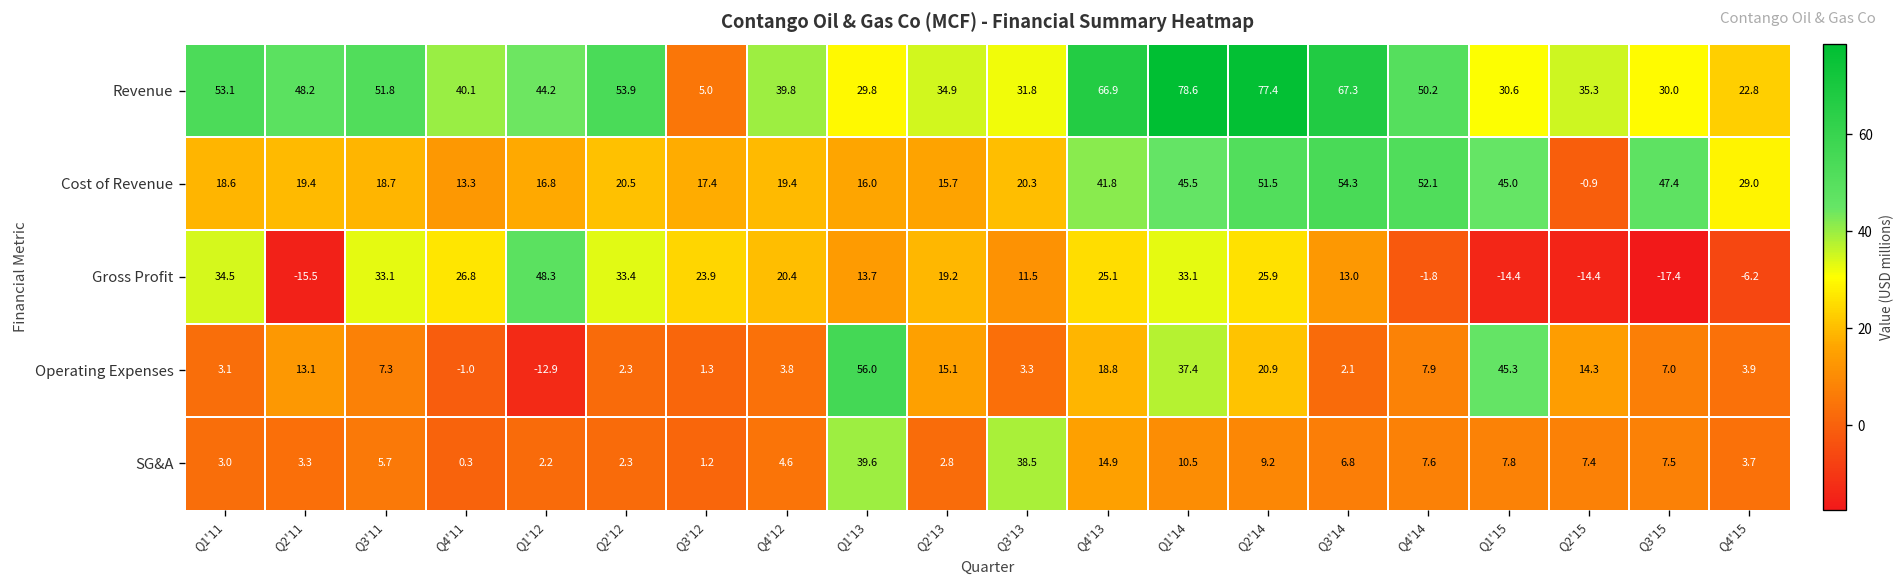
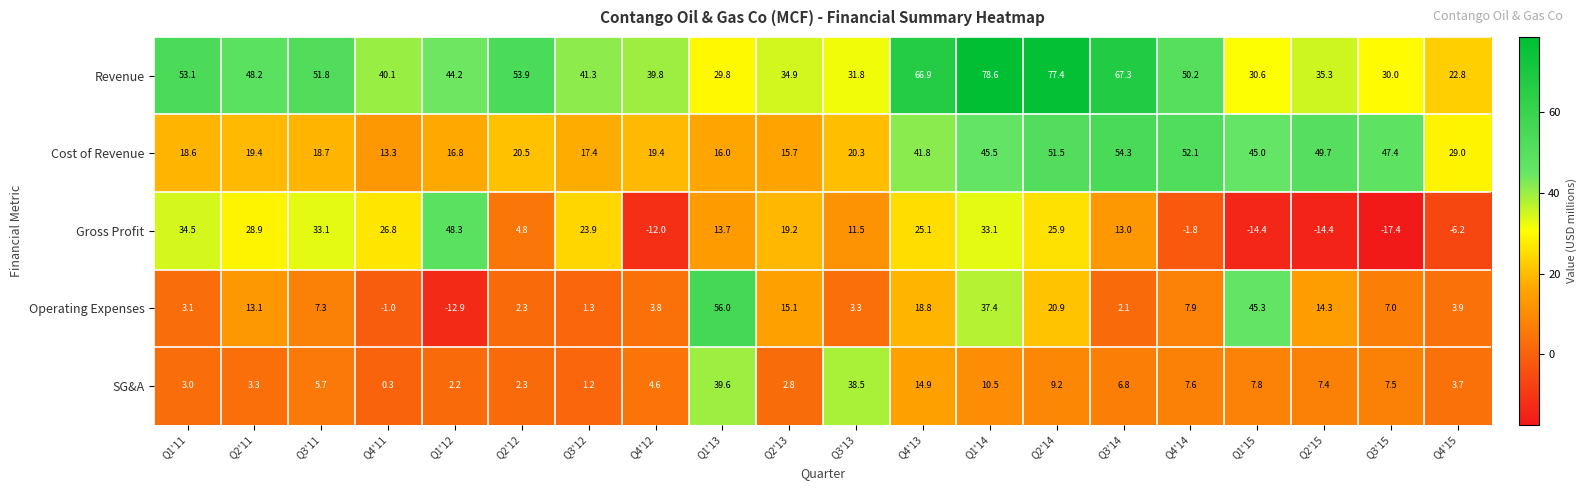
  {
    "Revenue": {
      "Q1'11": 53.1,
      "Q2'11": 48.2,
      "Q3'11": 51.8,
      "Q4'11": 40.1,
      "Q1'12": 44.2,
      "Q2'12": 53.9,
-     "Q3'12": 5.0,
+     "Q3'12": 41.3,
      "Q4'12": 39.8,
      "Q1'13": 29.8,
      "Q2'13": 34.9,
      "Q3'13": 31.8,
      "Q4'13": 66.9,
      "Q1'14": 78.6,
      "Q2'14": 77.4,
      "Q3'14": 67.3,
      "Q4'14": 50.2,
      "Q1'15": 30.6,
      "Q2'15": 35.3,
      "Q3'15": 30.0,
      "Q4'15": 22.8
    },
    "Cost of Revenue": {
      "Q1'11": 18.6,
      "Q2'11": 19.4,
      "Q3'11": 18.7,
      "Q4'11": 13.3,
      "Q1'12": 16.8,
      "Q2'12": 20.5,
      "Q3'12": 17.4,
      "Q4'12": 19.4,
      "Q1'13": 16.0,
      "Q2'13": 15.7,
      "Q3'13": 20.3,
      "Q4'13": 41.8,
      "Q1'14": 45.5,
      "Q2'14": 51.5,
      "Q3'14": 54.3,
      "Q4'14": 52.1,
      "Q1'15": 45.0,
-     "Q2'15": -0.9,
+     "Q2'15": 49.7,
      "Q3'15": 47.4,
      "Q4'15": 29.0
    },
    "Gross Profit": {
      "Q1'11": 34.5,
-     "Q2'11": -15.5,
+     "Q2'11": 28.9,
      "Q3'11": 33.1,
      "Q4'11": 26.8,
      "Q1'12": 48.3,
-     "Q2'12": 33.4,
+     "Q2'12": 4.8,
      "Q3'12": 23.9,
-     "Q4'12": 20.4,
+     "Q4'12": -12.0,
      "Q1'13": 13.7,
      "Q2'13": 19.2,
      "Q3'13": 11.5,
      "Q4'13": 25.1,
      "Q1'14": 33.1,
      "Q2'14": 25.9,
      "Q3'14": 13.0,
      "Q4'14": -1.8,
      "Q1'15": -14.4,
      "Q2'15": -14.4,
      "Q3'15": -17.4,
      "Q4'15": -6.2
    },
    "Operating Expenses": {
      "Q1'11": 3.1,
      "Q2'11": 13.1,
      "Q3'11": 7.3,
      "Q4'11": -1.0,
      "Q1'12": -12.9,
      "Q2'12": 2.3,
      "Q3'12": 1.3,
      "Q4'12": 3.8,
      "Q1'13": 56.0,
      "Q2'13": 15.1,
      "Q3'13": 3.3,
      "Q4'13": 18.8,
      "Q1'14": 37.4,
      "Q2'14": 20.9,
      "Q3'14": 2.1,
      "Q4'14": 7.9,
      "Q1'15": 45.3,
      "Q2'15": 14.3,
      "Q3'15": 7.0,
      "Q4'15": 3.9
    },
    "SG&A": {
      "Q1'11": 3.0,
      "Q2'11": 3.3,
      "Q3'11": 5.7,
      "Q4'11": 0.3,
      "Q1'12": 2.2,
      "Q2'12": 2.3,
      "Q3'12": 1.2,
      "Q4'12": 4.6,
      "Q1'13": 39.6,
      "Q2'13": 2.8,
      "Q3'13": 38.5,
      "Q4'13": 14.9,
      "Q1'14": 10.5,
      "Q2'14": 9.2,
      "Q3'14": 6.8,
      "Q4'14": 7.6,
      "Q1'15": 7.8,
      "Q2'15": 7.4,
      "Q3'15": 7.5,
      "Q4'15": 3.7
    }
  }
